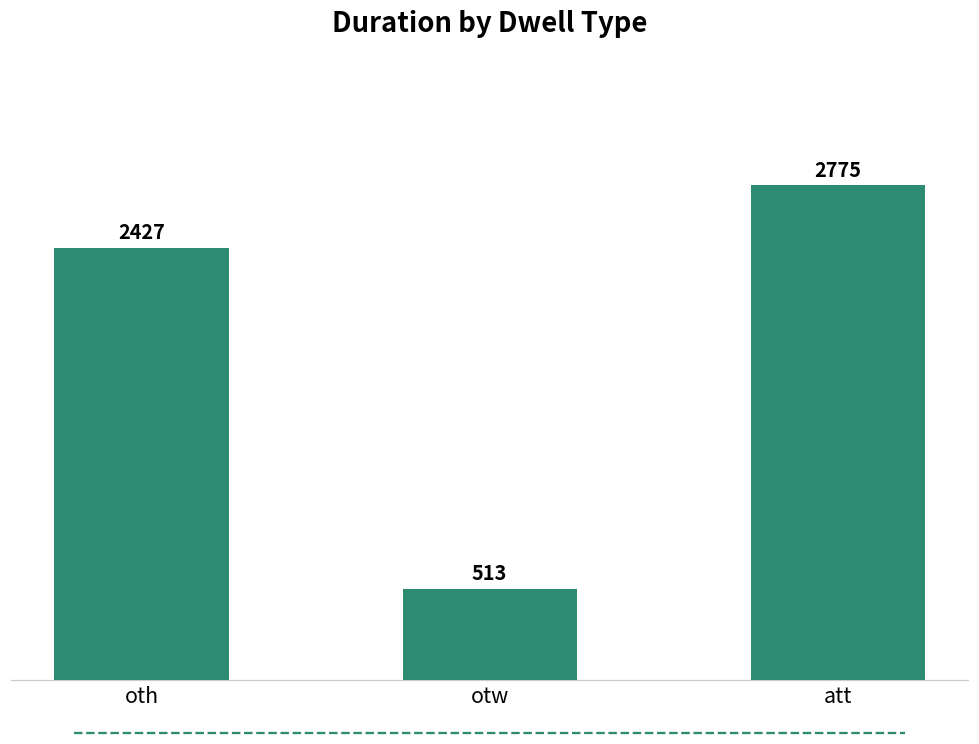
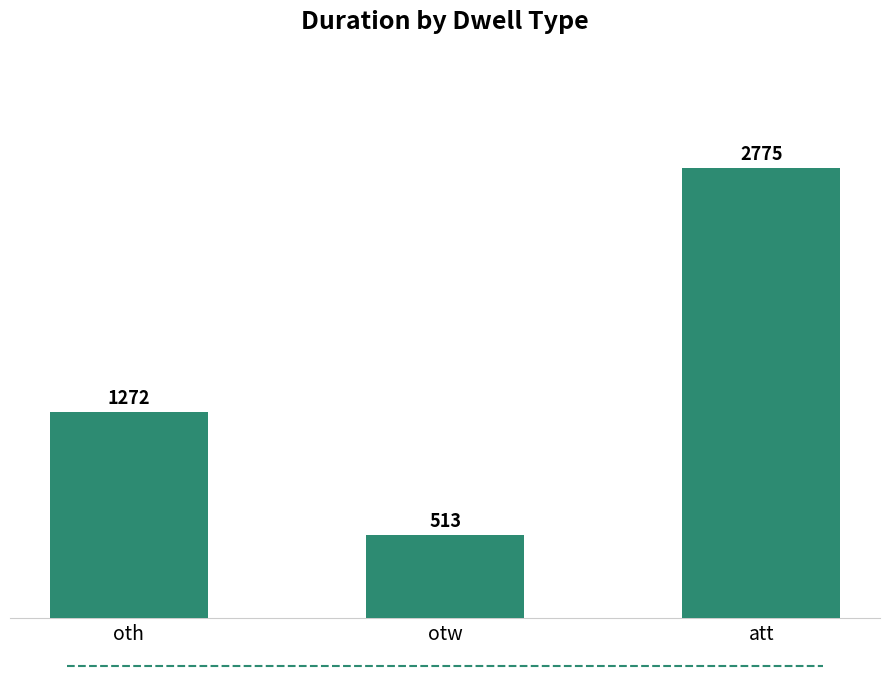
  {
-   "oth": 2427,
+   "oth": 1272,
    "otw": 513,
    "att": 2775
  }
